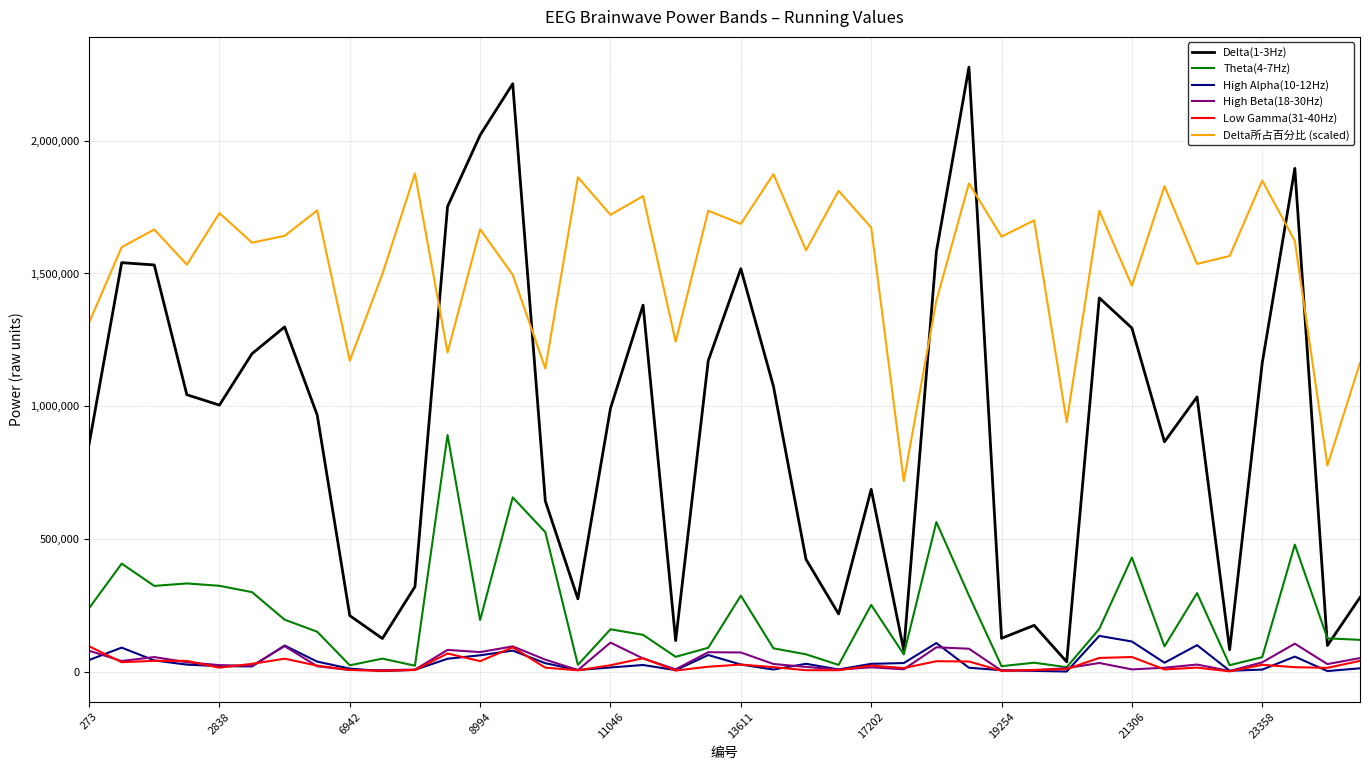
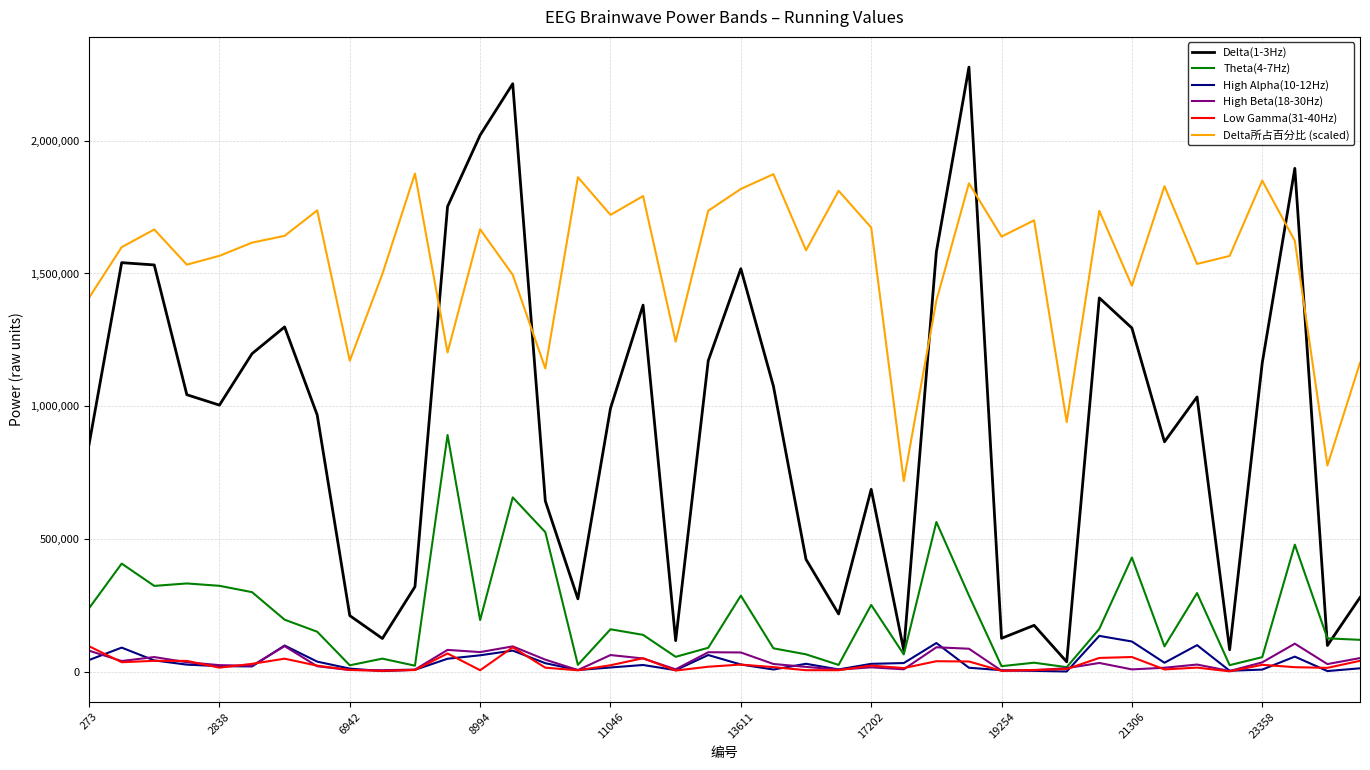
  {
    "Delta(1-3Hz)": {
      "273": "860,000",
      "2838": "1,000,000",
      "6942": "210,000",
      "8994": "2,020,000",
      "11046": "990,000",
      "13611": "1,520,000",
      "17202": "690,000",
      "19254": "130,000",
      "21306": "1,290,000",
      "23358": "1,160,000"
    },
    "Theta(4-7Hz)": {
      "273": "240,000",
      "2838": "320,000",
      "6942": "20,000",
      "8994": "190,000",
      "11046": "160,000",
      "13611": "290,000",
      "17202": "250,000",
      "19254": "20,000",
      "21306": "430,000",
      "23358": "50,000"
    },
    "High Alpha(10-12Hz)": {
      "273": "40,000",
      "8994": "60,000",
      "21306": "110,000",
      "23358": "10,000"
    },
    "High Beta(18-30Hz)": {
      "273": "80,000",
      "8994": "70,000",
-     "11046": "110,000",
+     "11046": "60,000",
      "13611": "70,000",
      "21306": "10,000"
    },
    "Low Gamma(31-40Hz)": {
      "273": "100,000",
-     "8994": "40,000",
+     "8994": "10,000",
      "21306": "60,000"
    },
    "Delta所占百分比 (scaled)": {
-     "273": "1,320,000",
-     "2838": "1,730,000",
+     "273": "1,410,000",
+     "2838": "1,570,000",
      "6942": "1,170,000",
      "8994": "1,670,000",
      "11046": "1,720,000",
-     "13611": "1,690,000",
+     "13611": "1,820,000",
      "17202": "1,670,000",
      "19254": "1,640,000",
      "21306": "1,450,000",
      "23358": "1,850,000"
    }
  }
